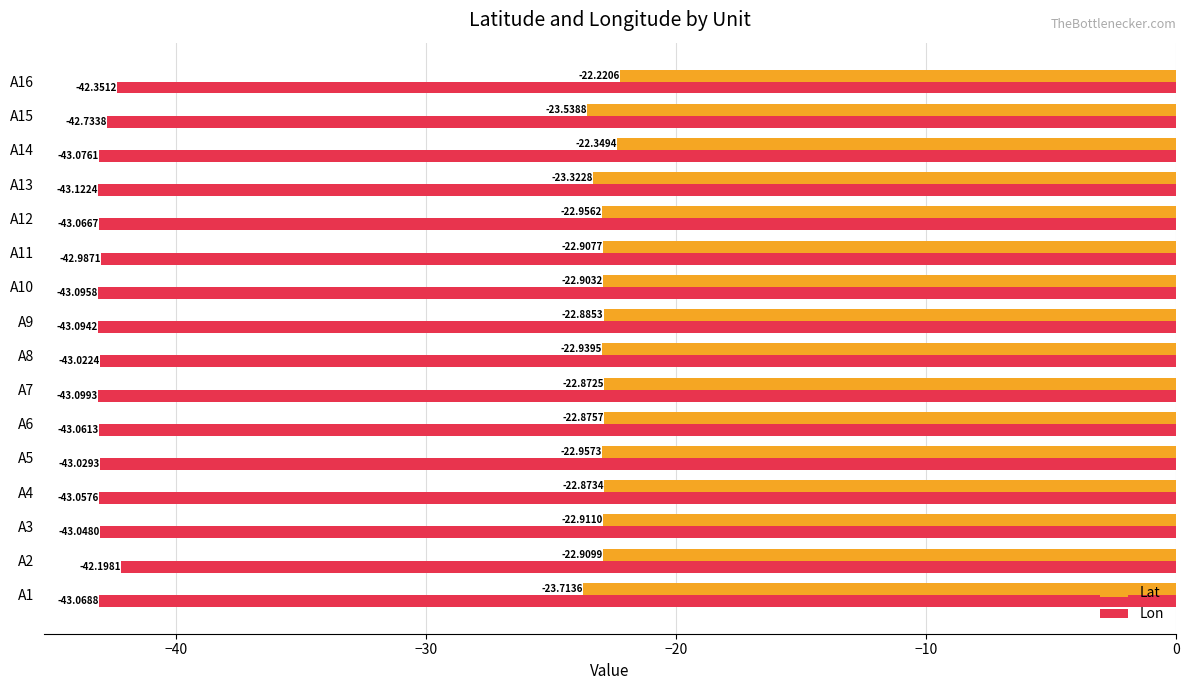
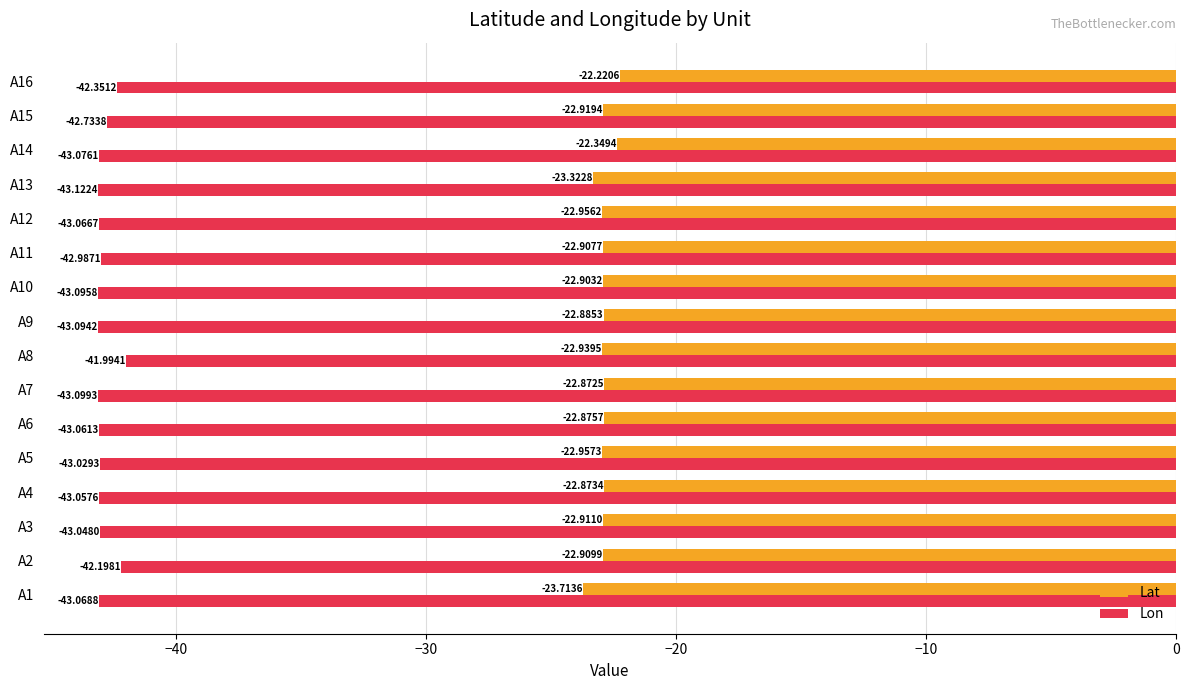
  {
    "Lat": {
      "A16": -22.2206,
-     "A15": -23.5388,
+     "A15": -22.9194,
      "A14": -22.3494,
      "A13": -23.3228,
      "A12": -22.9562,
      "A11": -22.9077,
      "A10": -22.9032,
      "A9": -22.8853,
      "A8": -22.9395,
      "A7": -22.8725,
      "A6": -22.8757,
      "A5": -22.9573,
      "A4": -22.8734,
      "A3": -22.9110,
      "A2": -22.9099,
      "A1": -23.7136
    },
    "Lon": {
      "A16": -42.3512,
      "A15": -42.7338,
      "A14": -43.0761,
      "A13": -43.1224,
      "A12": -43.0667,
      "A11": -42.9871,
      "A10": -43.0958,
      "A9": -43.0942,
-     "A8": -43.0224,
+     "A8": -41.9941,
      "A7": -43.0993,
      "A6": -43.0613,
      "A5": -43.0293,
      "A4": -43.0576,
      "A3": -43.0480,
      "A2": -42.1981,
      "A1": -43.0688
    }
  }
